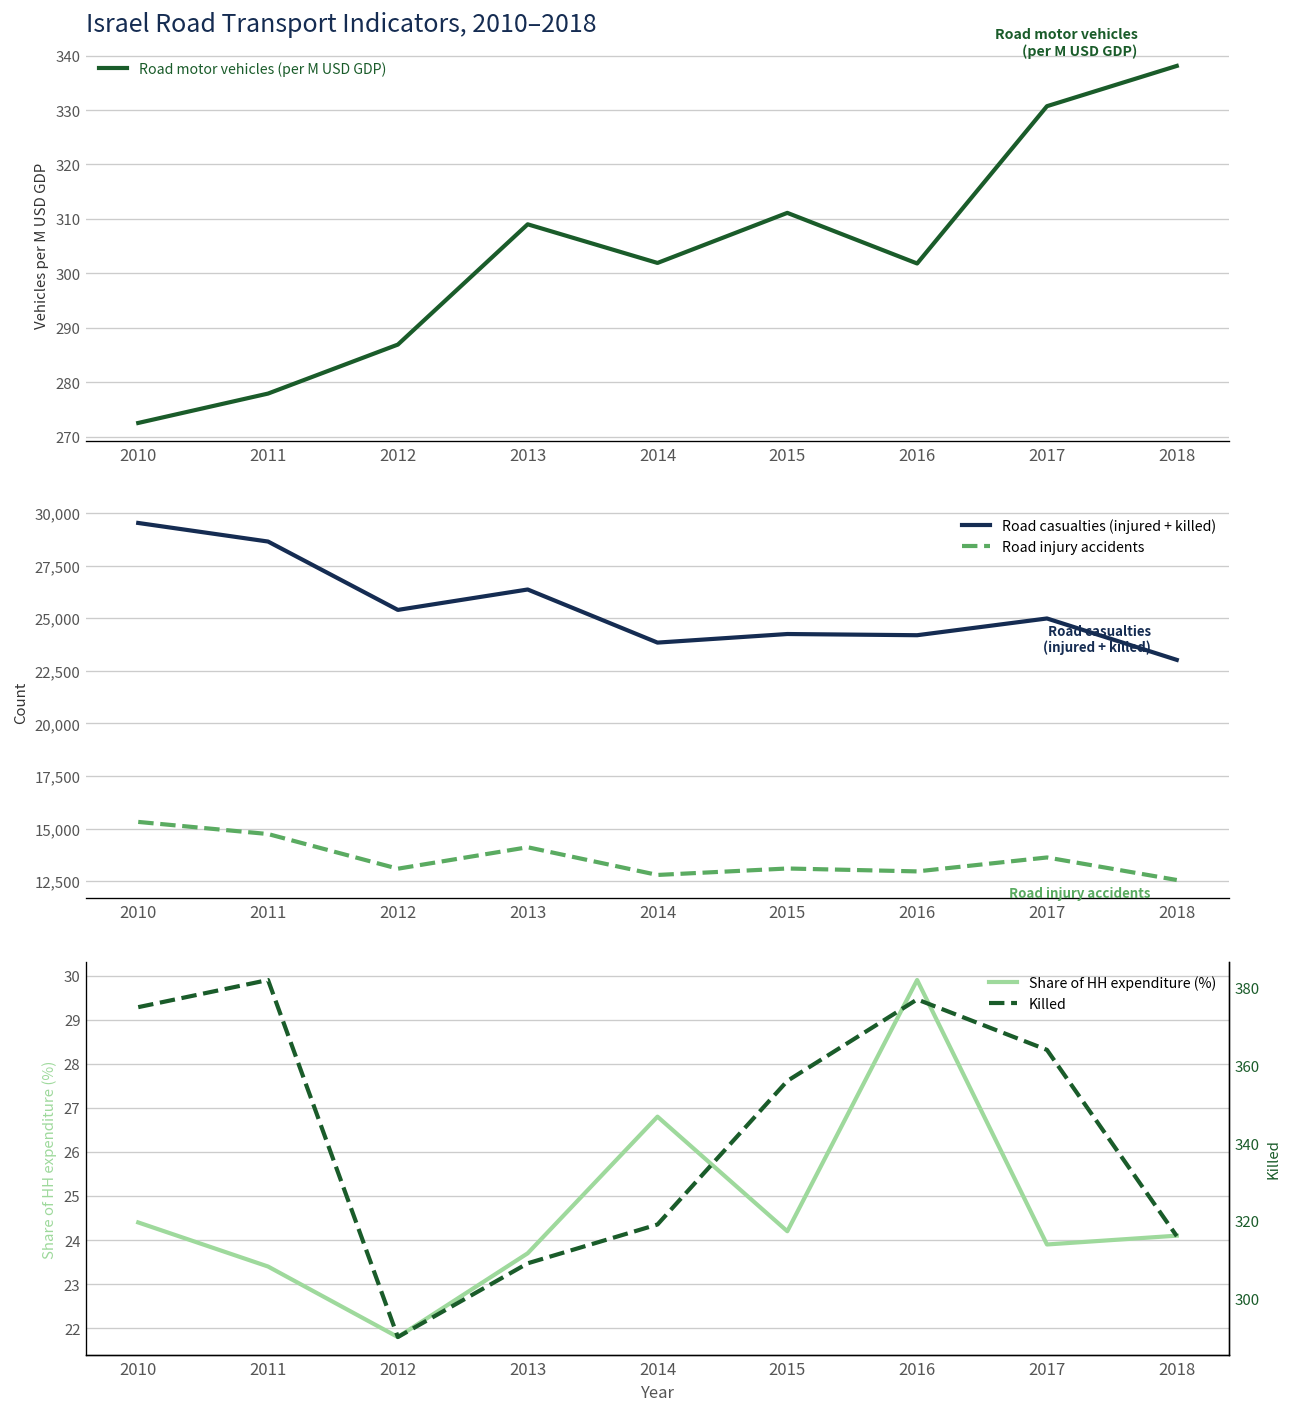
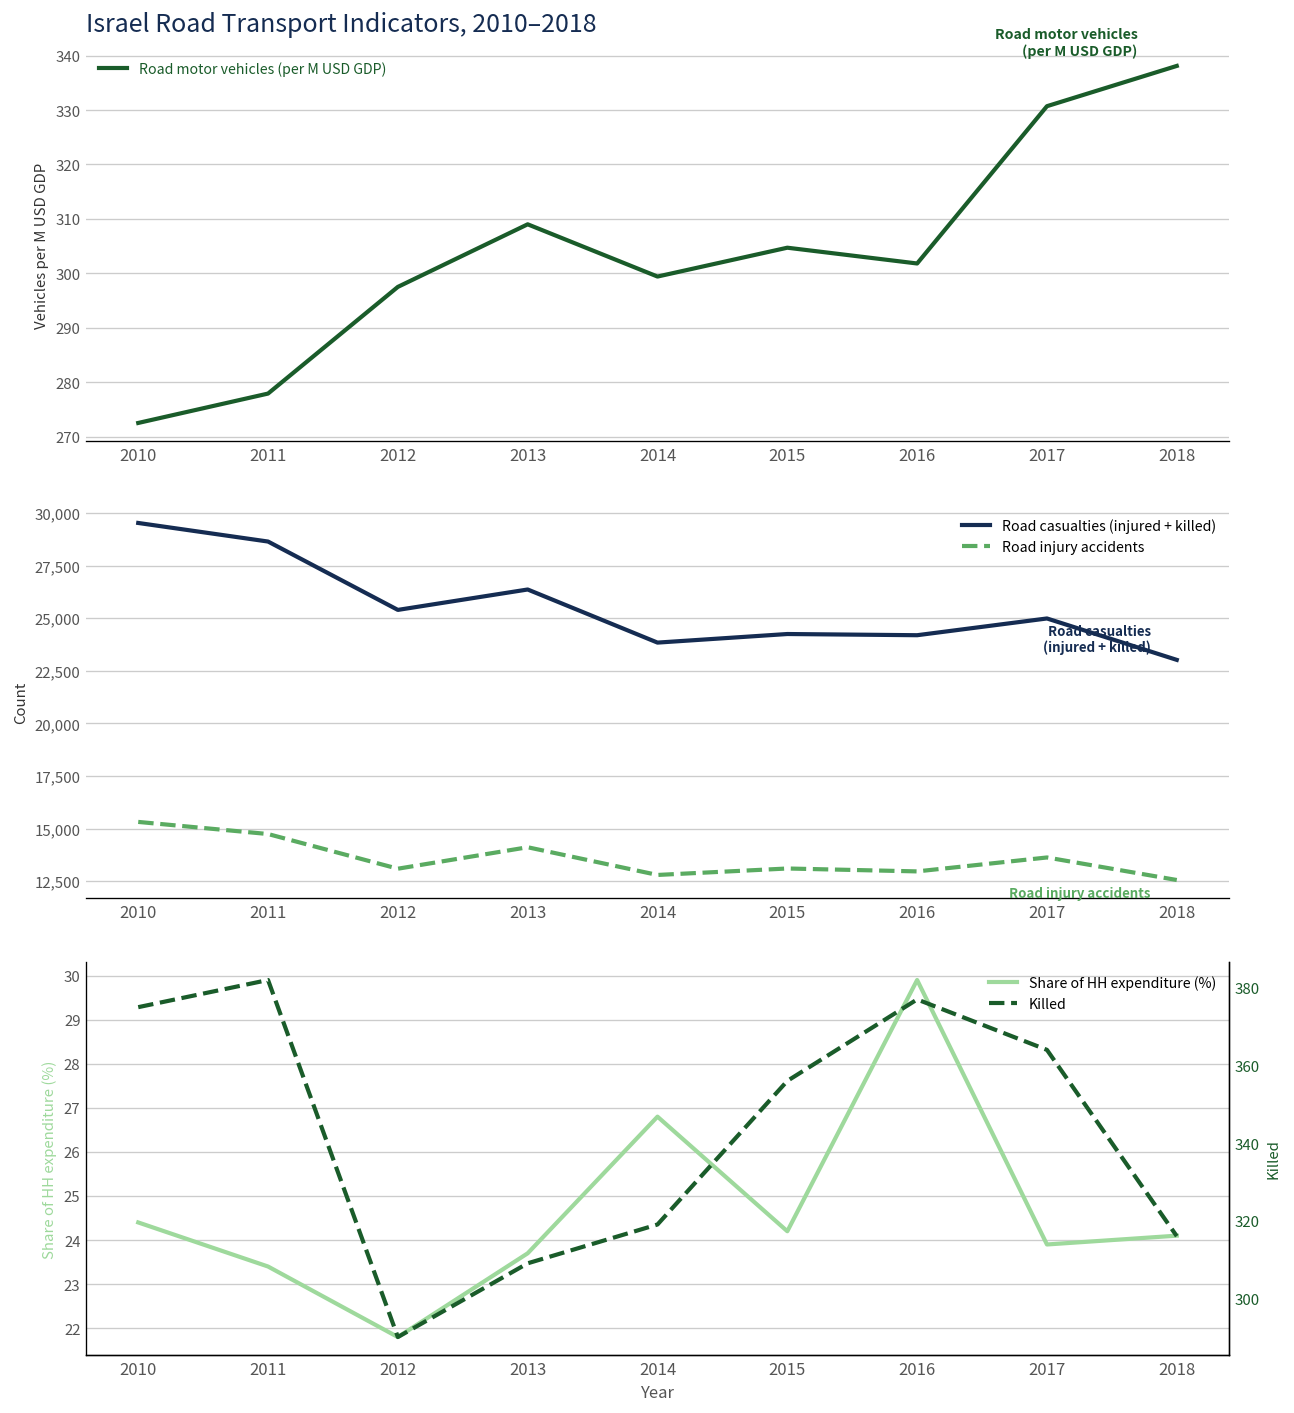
  {
    "Israel Road Transport Indicators, 2010–2018": {
      "2010": 273,
      "2011": 278,
-     "2012": 287,
+     "2012": 298,
      "2013": 309,
-     "2014": 302,
-     "2015": 311,
+     "2014": 299,
+     "2015": 305,
      "2016": 302,
      "2017": 331,
      "2018": 338
    }
  }
